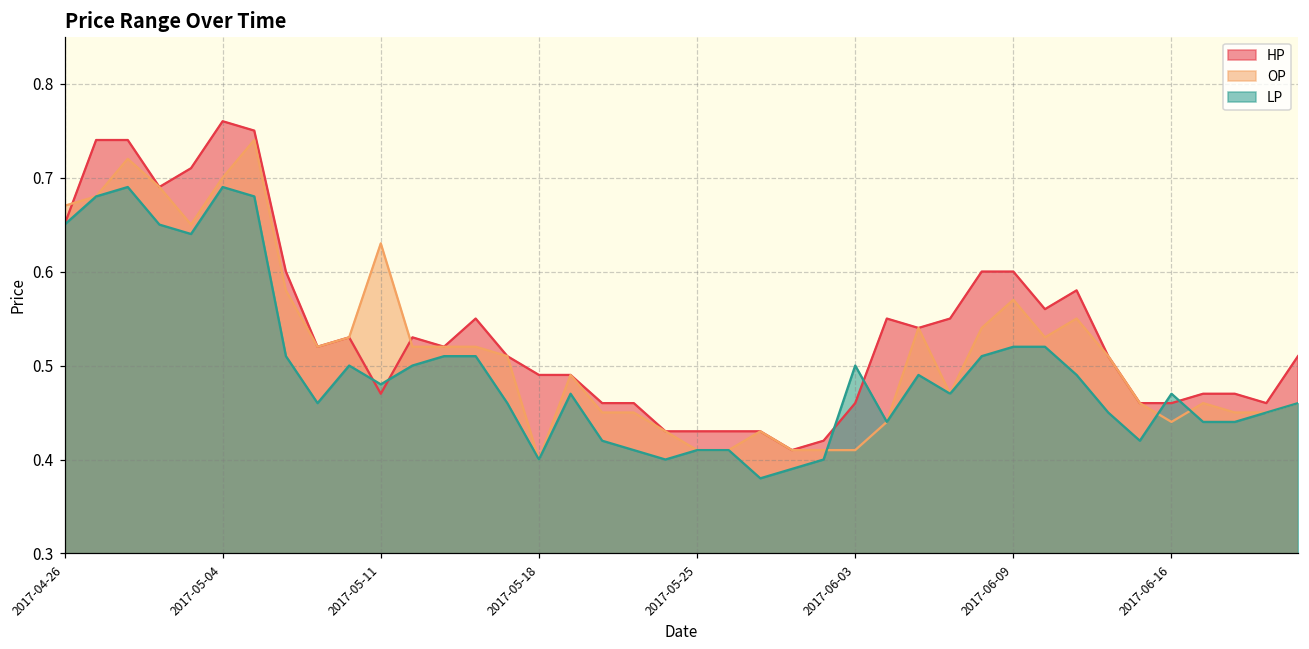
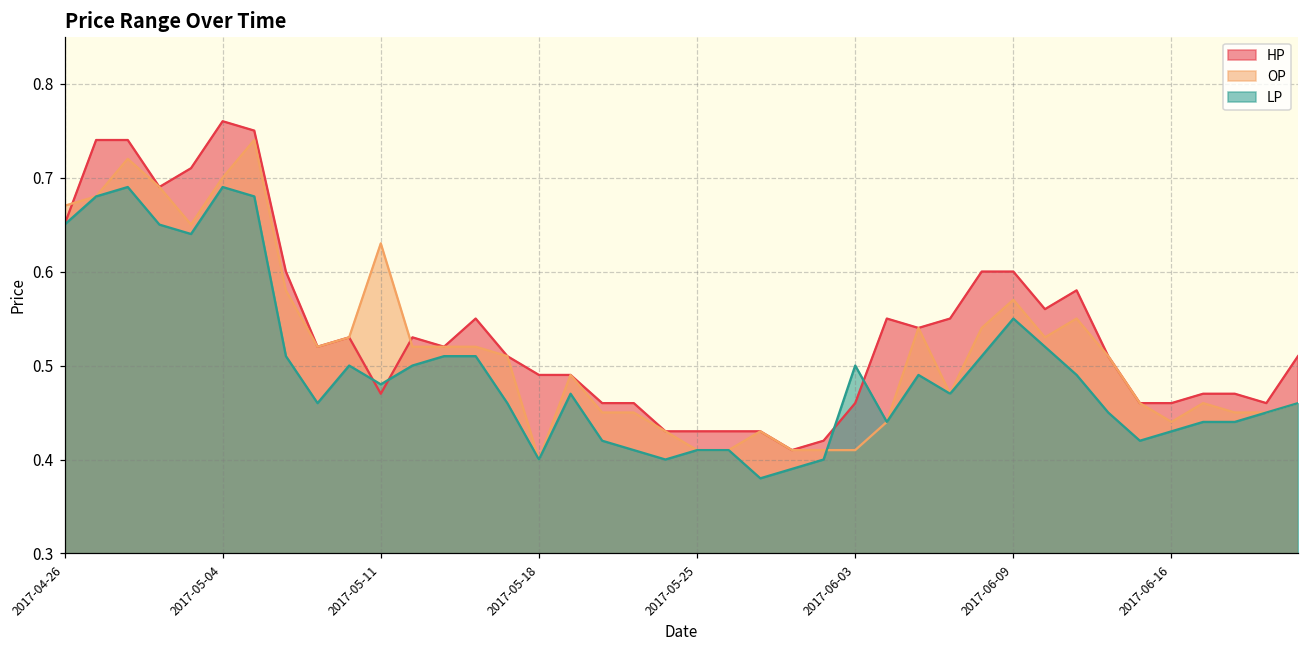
  {
    "HP": {
      "2017-05-04": 0.76,
      "2017-05-11": 0.47,
      "2017-05-18": 0.49,
      "2017-05-25": 0.43,
      "2017-06-03": 0.46,
      "2017-06-09": 0.60,
      "2017-06-16": 0.46
    },
    "OP": {
      "2017-04-26": 0.67,
      "2017-05-04": 0.70,
      "2017-05-11": 0.63,
      "2017-06-03": 0.41,
      "2017-06-09": 0.57,
      "2017-06-16": 0.44
    },
    "LP": {
      "2017-05-04": 0.69,
      "2017-05-11": 0.48,
      "2017-06-03": 0.50,
-     "2017-06-09": 0.52,
-     "2017-06-16": 0.47
+     "2017-06-09": 0.55,
+     "2017-06-16": 0.43
    }
  }
